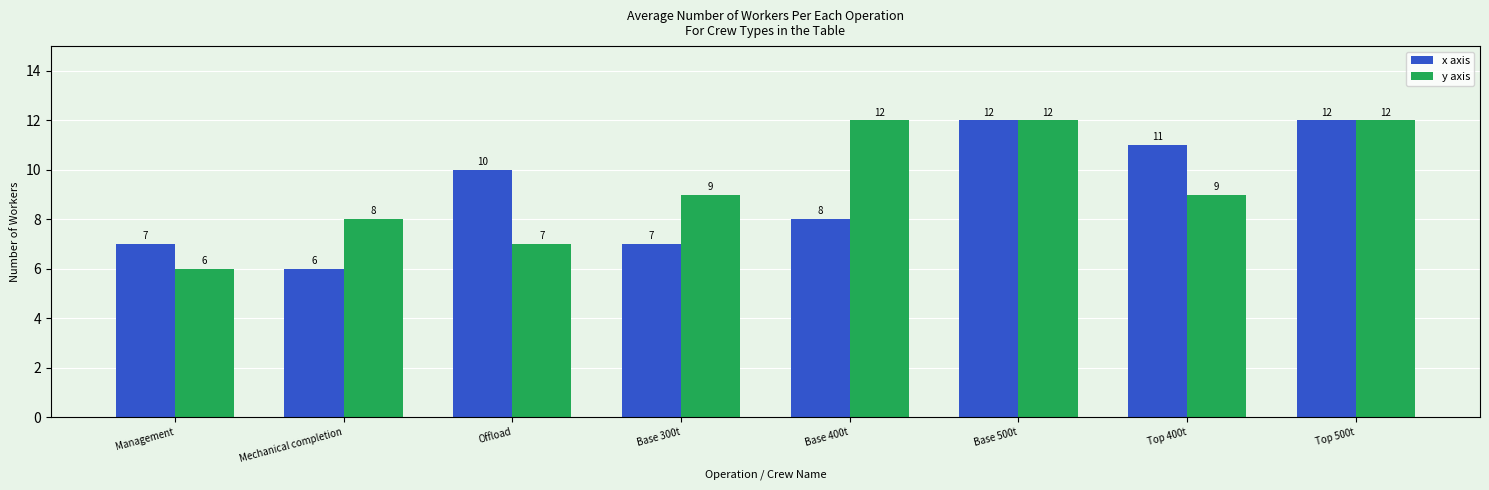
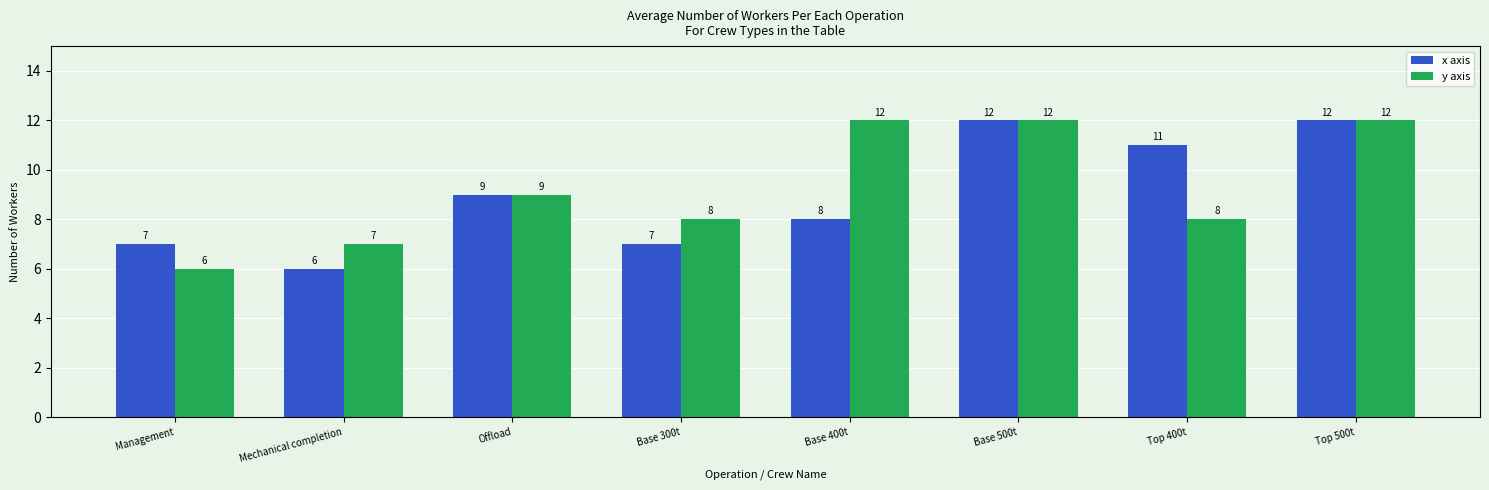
  {
    "x axis": {
      "Management": 7,
      "Mechanical completion": 6,
-     "Offload": 10,
+     "Offload": 9,
      "Base 300t": 7,
      "Base 400t": 8,
      "Base 500t": 12,
      "Top 400t": 11,
      "Top 500t": 12
    },
    "y axis": {
      "Management": 6,
-     "Mechanical completion": 8,
-     "Offload": 7,
-     "Base 300t": 9,
+     "Mechanical completion": 7,
+     "Offload": 9,
+     "Base 300t": 8,
      "Base 400t": 12,
      "Base 500t": 12,
-     "Top 400t": 9,
+     "Top 400t": 8,
      "Top 500t": 12
    }
  }
